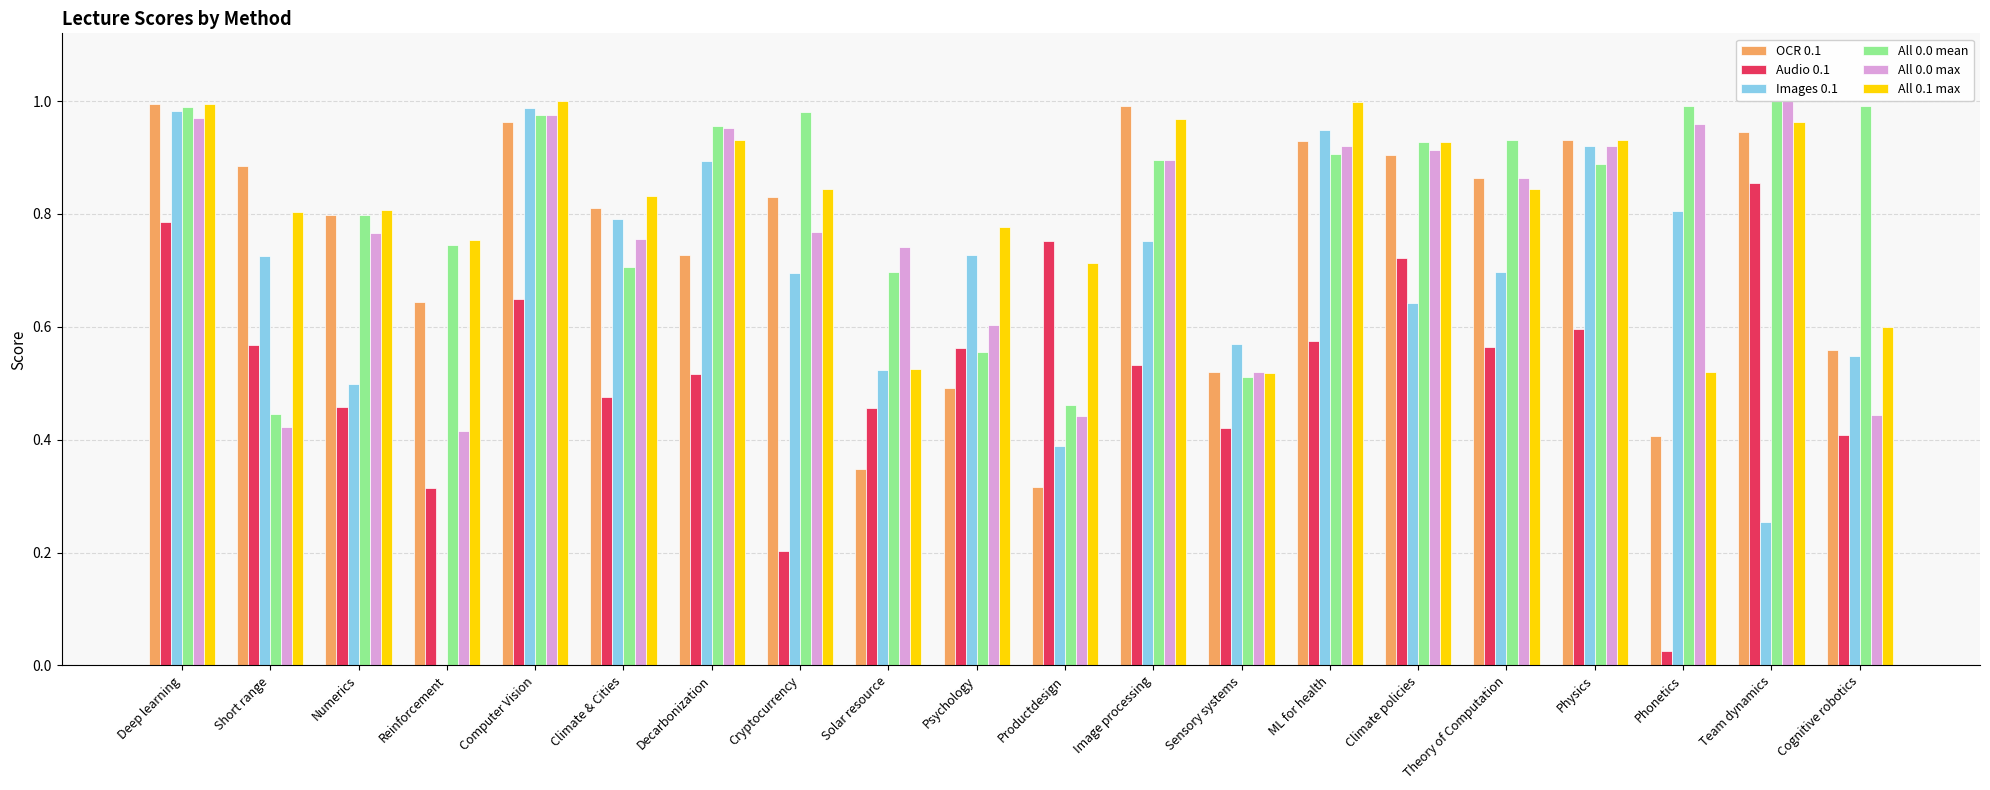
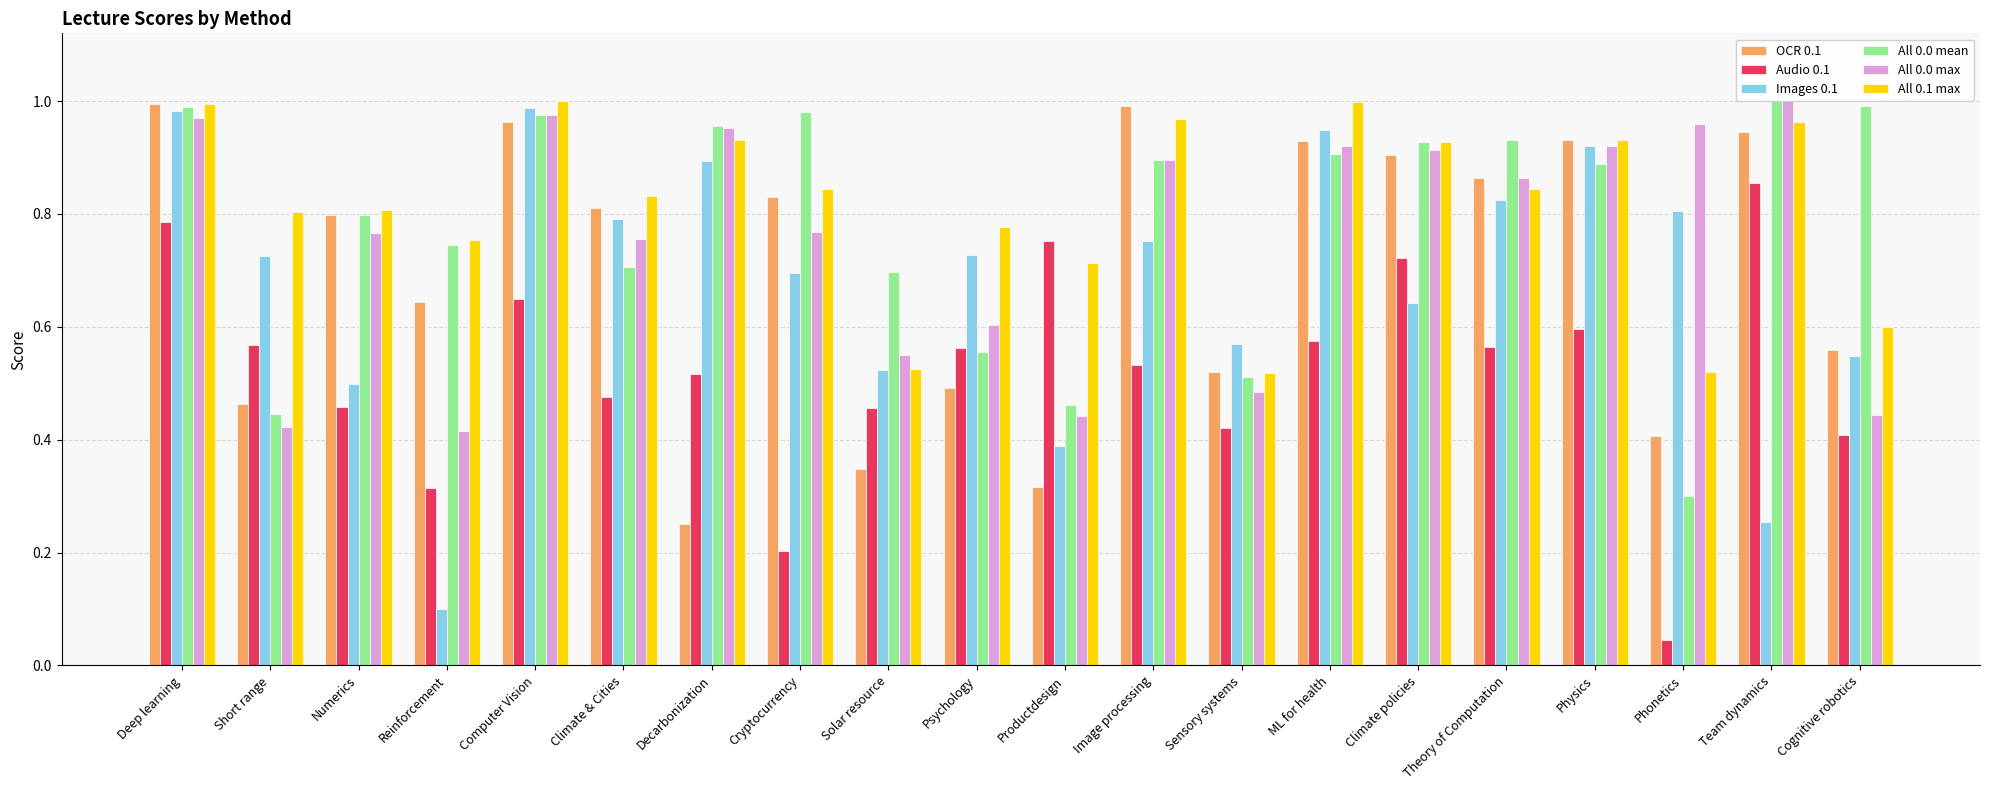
  {
    "OCR 0.1": {
      "Deep learning": 0.99,
-     "Short range": 0.89,
+     "Short range": 0.46,
      "Numerics": 0.80,
      "Reinforcement": 0.64,
      "Computer Vision": 0.96,
      "Climate & Cities": 0.81,
-     "Decarbonization": 0.73,
+     "Decarbonization": 0.25,
      "Cryptocurrency": 0.83,
      "Solar resource": 0.35,
      "Psychology": 0.49,
      "Productdesign": 0.32,
      "Image processing": 0.99,
      "Sensory systems": 0.52,
      "ML for health": 0.93,
      "Climate policies": 0.91,
      "Theory of Computation": 0.86,
      "Physics": 0.93,
      "Phonetics": 0.41,
      "Team dynamics": 0.95,
      "Cognitive robotics": 0.56
    },
    "Audio 0.1": {
      "Deep learning": 0.79,
      "Short range": 0.57,
      "Numerics": 0.46,
      "Reinforcement": 0.31,
      "Computer Vision": 0.65,
      "Climate & Cities": 0.48,
      "Decarbonization": 0.52,
      "Cryptocurrency": 0.20,
      "Solar resource": 0.46,
      "Psychology": 0.56,
      "Productdesign": 0.75,
      "Image processing": 0.53,
      "Sensory systems": 0.42,
      "ML for health": 0.57,
      "Climate policies": 0.72,
      "Theory of Computation": 0.56,
      "Physics": 0.60,
-     "Phonetics": 0.03,
+     "Phonetics": 0.05,
      "Team dynamics": 0.85,
      "Cognitive robotics": 0.41
    },
    "Images 0.1": {
      "Deep learning": 0.98,
      "Short range": 0.73,
      "Numerics": 0.50,
-     "Reinforcement": 0.0,
+     "Reinforcement": 0.1,
      "Computer Vision": 0.99,
      "Climate & Cities": 0.79,
      "Decarbonization": 0.89,
      "Cryptocurrency": 0.70,
      "Solar resource": 0.52,
      "Psychology": 0.73,
      "Productdesign": 0.39,
      "Image processing": 0.75,
      "Sensory systems": 0.57,
      "ML for health": 0.95,
      "Climate policies": 0.64,
-     "Theory of Computation": 0.70,
+     "Theory of Computation": 0.82,
      "Physics": 0.92,
      "Phonetics": 0.81,
      "Team dynamics": 0.25,
      "Cognitive robotics": 0.55
    },
    "All 0.0 mean": {
      "Deep learning": 0.99,
      "Short range": 0.45,
      "Numerics": 0.80,
      "Reinforcement": 0.75,
      "Computer Vision": 0.98,
      "Climate & Cities": 0.71,
      "Decarbonization": 0.96,
      "Cryptocurrency": 0.98,
      "Solar resource": 0.70,
      "Psychology": 0.56,
      "Productdesign": 0.46,
      "Image processing": 0.90,
      "Sensory systems": 0.51,
      "ML for health": 0.91,
      "Climate policies": 0.93,
      "Theory of Computation": 0.93,
      "Physics": 0.89,
-     "Phonetics": 0.99,
+     "Phonetics": 0.30,
      "Cognitive robotics": 0.99
    },
    "All 0.0 max": {
      "Deep learning": 0.97,
      "Short range": 0.42,
      "Numerics": 0.77,
      "Reinforcement": 0.42,
      "Computer Vision": 0.98,
      "Climate & Cities": 0.76,
      "Decarbonization": 0.95,
      "Cryptocurrency": 0.77,
-     "Solar resource": 0.74,
+     "Solar resource": 0.55,
      "Psychology": 0.60,
      "Productdesign": 0.44,
      "Image processing": 0.90,
-     "Sensory systems": 0.52,
+     "Sensory systems": 0.48,
      "ML for health": 0.92,
      "Climate policies": 0.91,
      "Theory of Computation": 0.86,
      "Physics": 0.92,
      "Phonetics": 0.96,
      "Cognitive robotics": 0.44
    },
    "All 0.1 max": {
      "Deep learning": 0.99,
      "Short range": 0.80,
      "Numerics": 0.81,
      "Reinforcement": 0.75,
      "Computer Vision": 1.00,
      "Climate & Cities": 0.83,
      "Decarbonization": 0.93,
      "Cryptocurrency": 0.84,
      "Solar resource": 0.53,
      "Psychology": 0.78,
      "Productdesign": 0.71,
      "Image processing": 0.97,
      "Sensory systems": 0.52,
      "ML for health": 1.00,
      "Climate policies": 0.93,
      "Theory of Computation": 0.84,
      "Physics": 0.93,
      "Phonetics": 0.52,
      "Team dynamics": 0.96,
      "Cognitive robotics": 0.60
    }
  }
